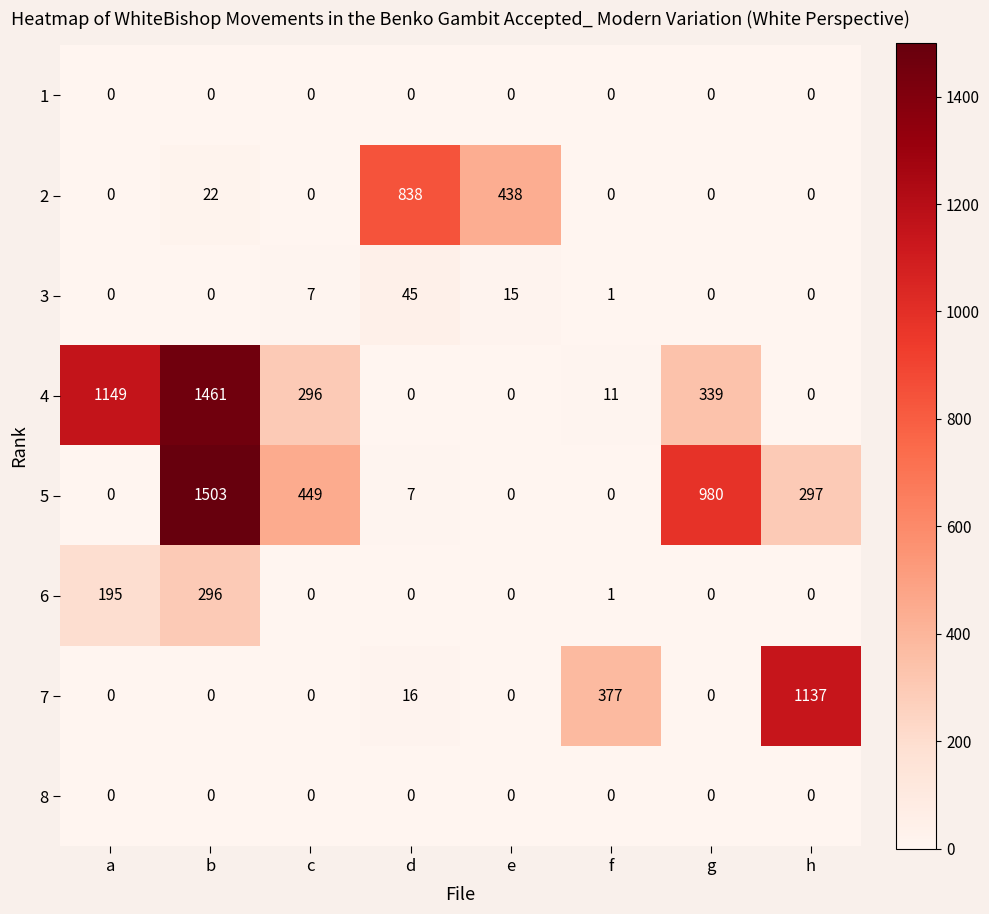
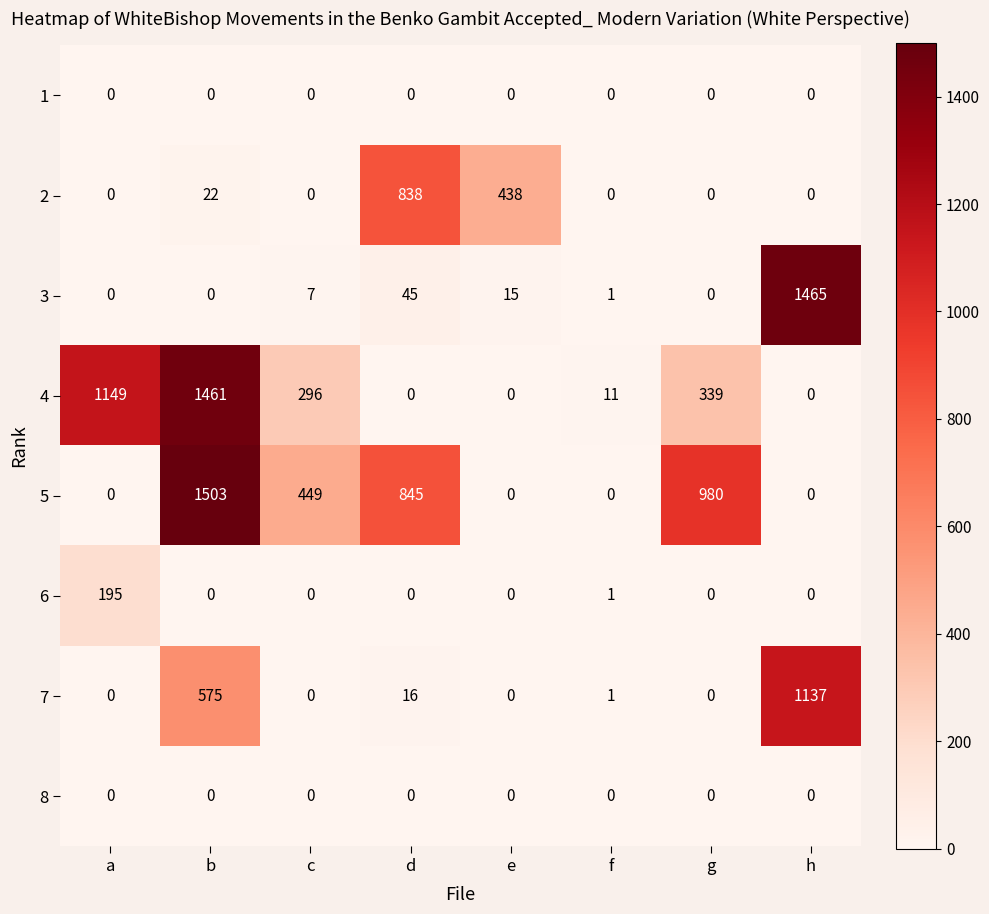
  {
    "1": {
      "a": 0,
      "b": 0,
      "c": 0,
      "d": 0,
      "e": 0,
      "f": 0,
      "g": 0,
      "h": 0
    },
    "2": {
      "a": 0,
      "b": 22,
      "c": 0,
      "d": 838,
      "e": 438,
      "f": 0,
      "g": 0,
      "h": 0
    },
    "3": {
      "a": 0,
      "b": 0,
      "c": 7,
      "d": 45,
      "e": 15,
      "f": 1,
      "g": 0,
-     "h": 0
+     "h": 1465
    },
    "4": {
      "a": 1149,
      "b": 1461,
      "c": 296,
      "d": 0,
      "e": 0,
      "f": 11,
      "g": 339,
      "h": 0
    },
    "5": {
      "a": 0,
      "b": 1503,
      "c": 449,
-     "d": 7,
+     "d": 845,
      "e": 0,
      "f": 0,
      "g": 980,
-     "h": 297
+     "h": 0
    },
    "6": {
      "a": 195,
-     "b": 296,
+     "b": 0,
      "c": 0,
      "d": 0,
      "e": 0,
      "f": 1,
      "g": 0,
      "h": 0
    },
    "7": {
      "a": 0,
-     "b": 0,
+     "b": 575,
      "c": 0,
      "d": 16,
      "e": 0,
-     "f": 377,
+     "f": 1,
      "g": 0,
      "h": 1137
    },
    "8": {
      "a": 0,
      "b": 0,
      "c": 0,
      "d": 0,
      "e": 0,
      "f": 0,
      "g": 0,
      "h": 0
    }
  }
